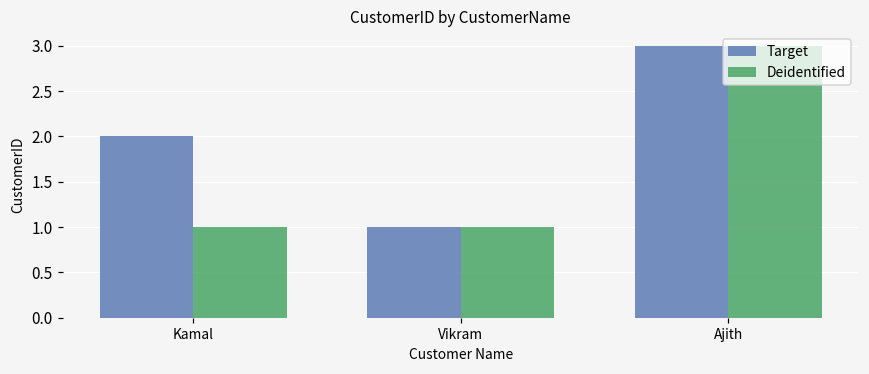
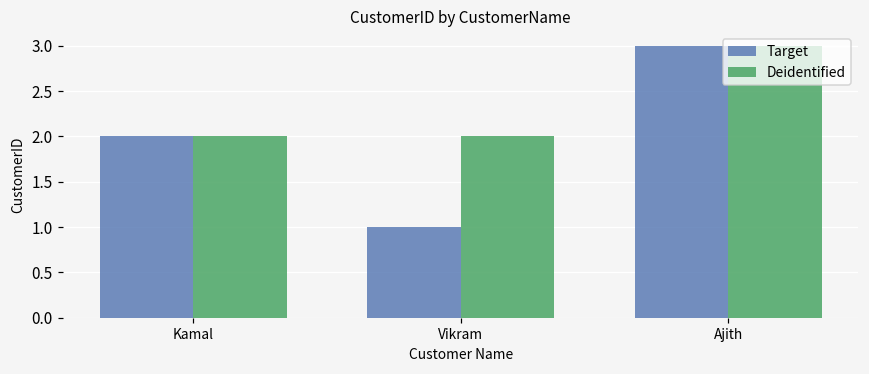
  {
    "Target": {
      "Kamal": 2,
      "Vikram": 1,
      "Ajith": 3
    },
    "Deidentified": {
-     "Kamal": 1,
-     "Vikram": 1
+     "Kamal": 2,
+     "Vikram": 2
    }
  }
